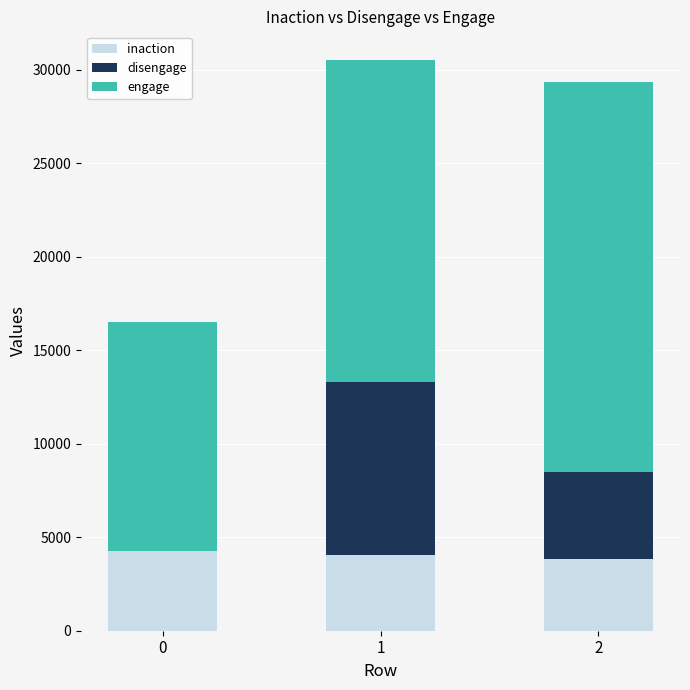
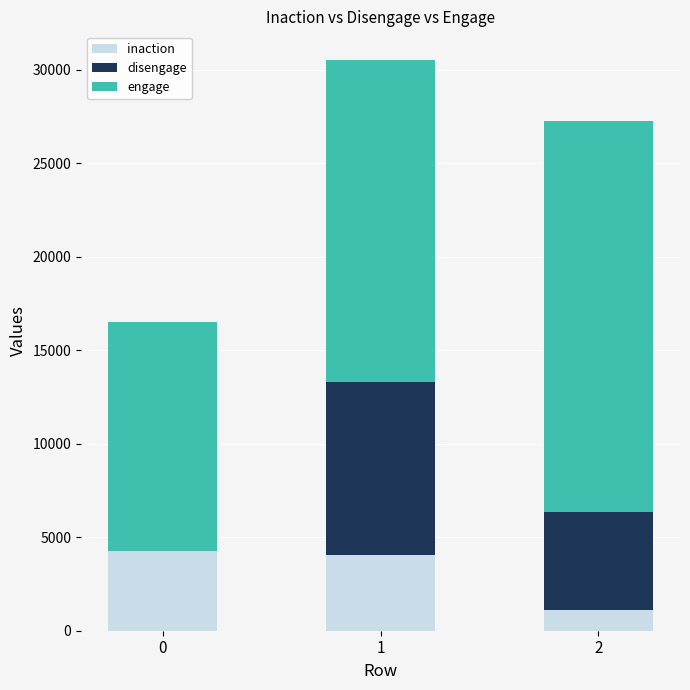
  {
    "inaction": {
      "0": 4200,
      "1": 4100,
-     "2": 3900
+     "2": 1100
    },
    "disengage": {
      "0": 0,
      "1": 9200,
-     "2": 4600
+     "2": 5300
    },
    "engage": {
      "0": 12300,
      "1": 17200,
      "2": 20900
    }
  }
